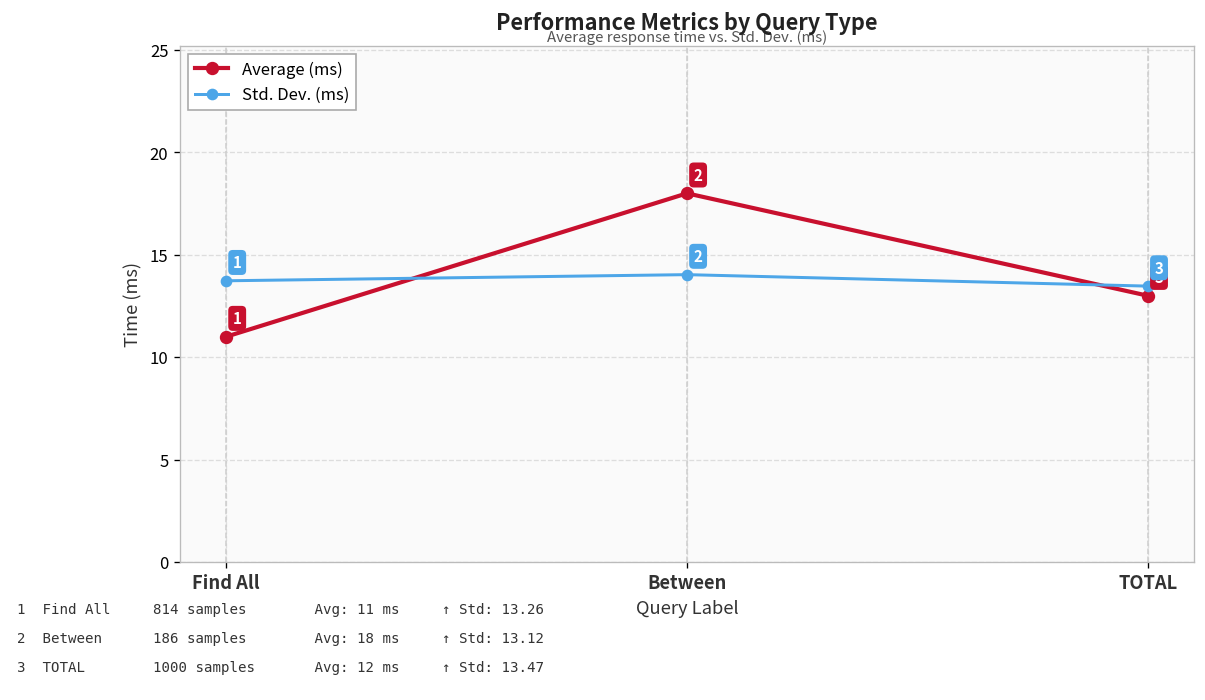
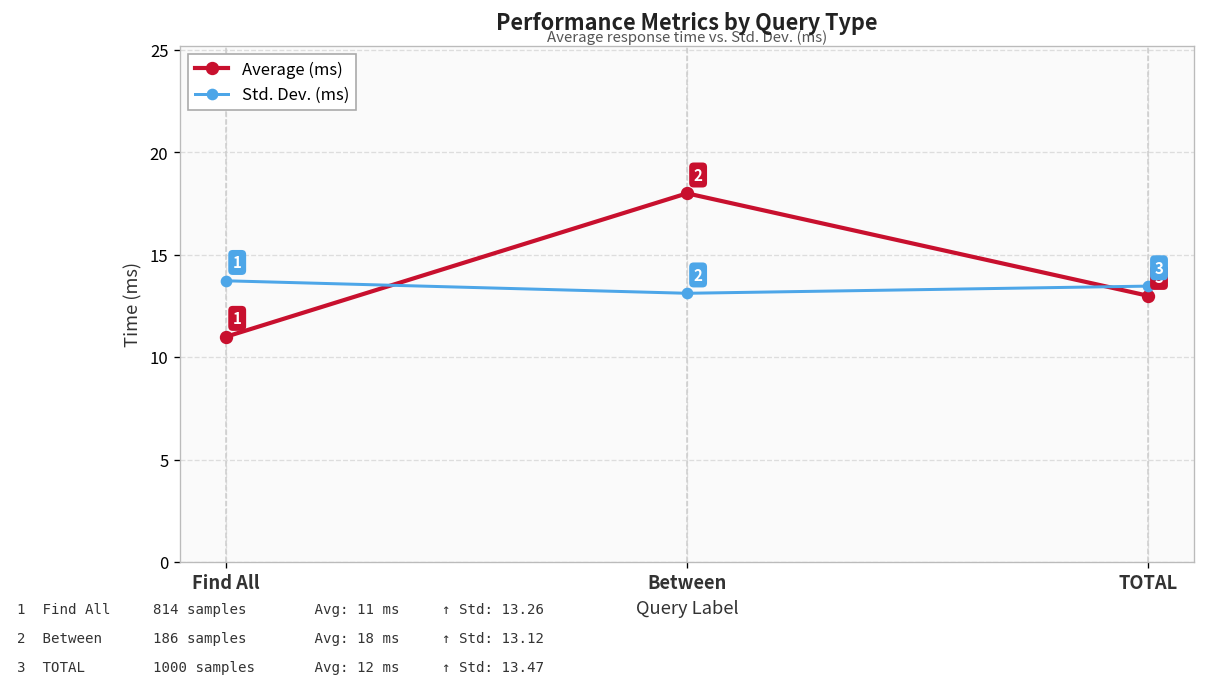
  {
    "Average (ms)": {
      "TOTAL": 13.0
    },
    "Std. Dev. (ms)": {
-     "Between": 14.0
+     "Between": 13.1
    }
  }
